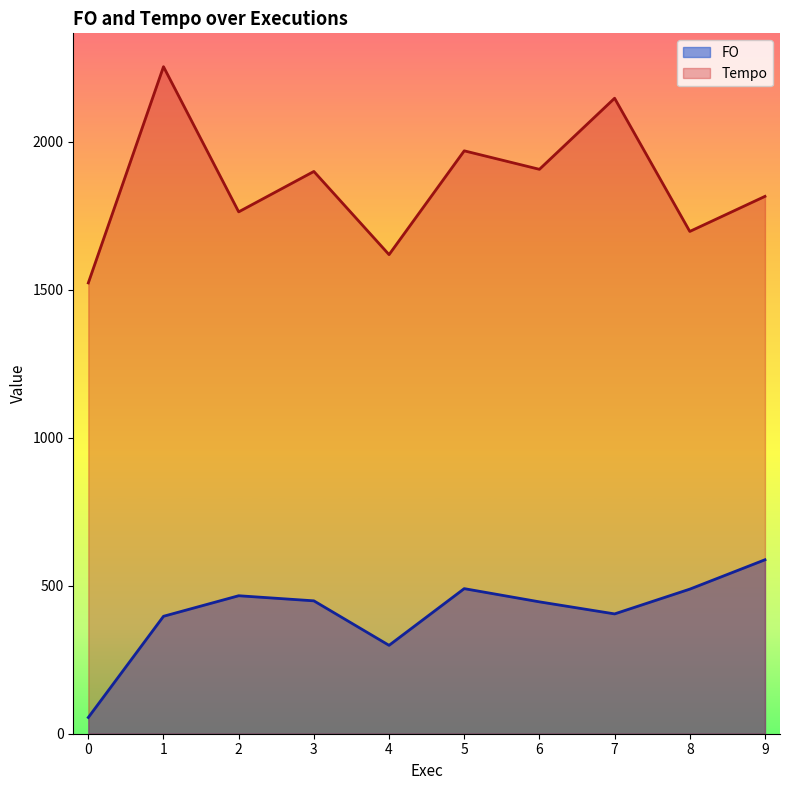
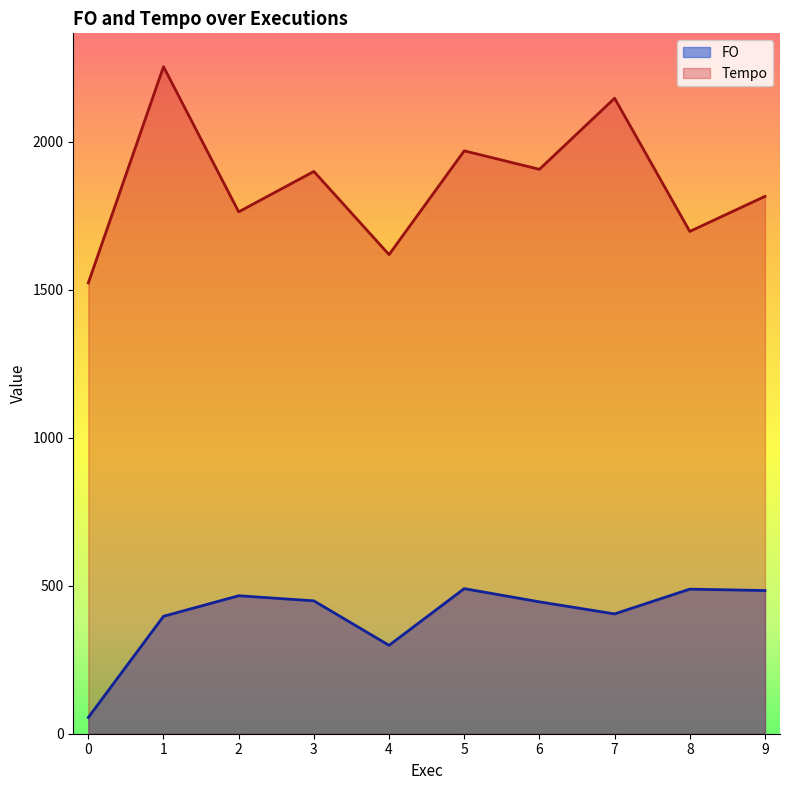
  {
    "FO": {
      "0": 50,
      "1": 400,
      "2": 470,
      "3": 450,
      "4": 300,
      "5": 490,
      "6": 450,
      "7": 400,
      "8": 490,
-     "9": 590
+     "9": 480
    },
    "Tempo": {
      "0": 1520,
      "1": 2250,
      "2": 1760,
      "3": 1900,
      "4": 1620,
      "5": 1970,
      "6": 1910,
      "7": 2150,
      "8": 1700,
      "9": 1810
    }
  }
